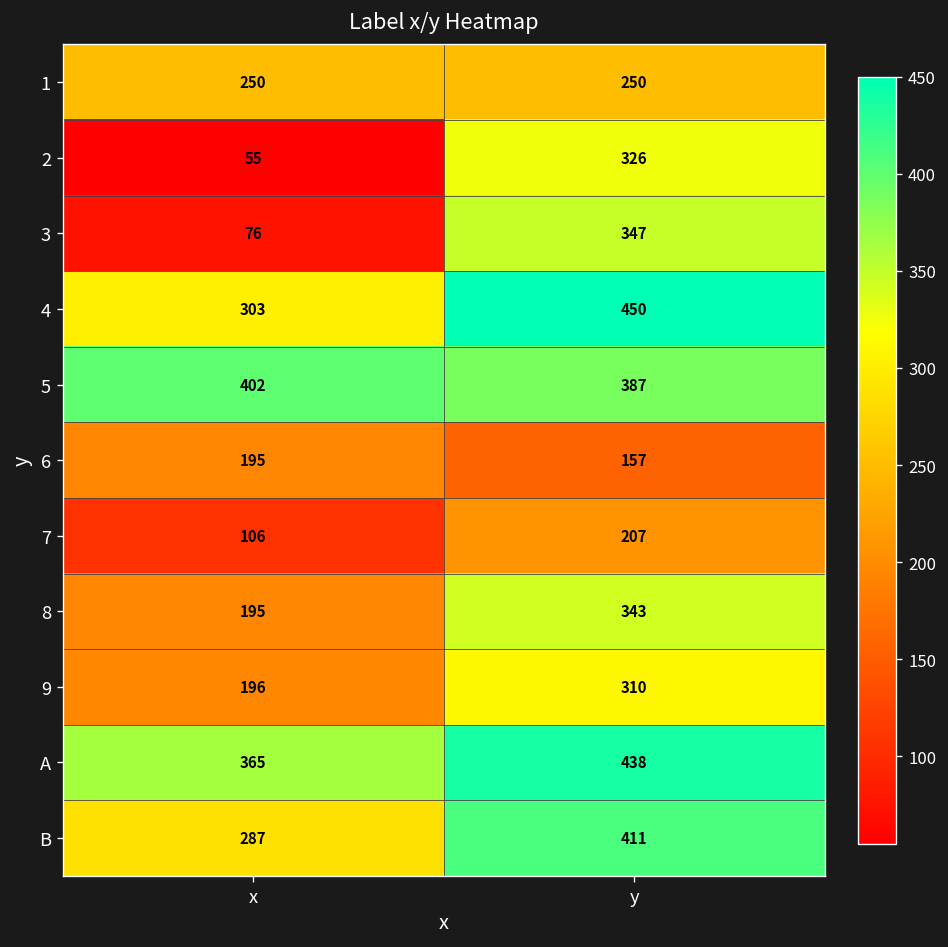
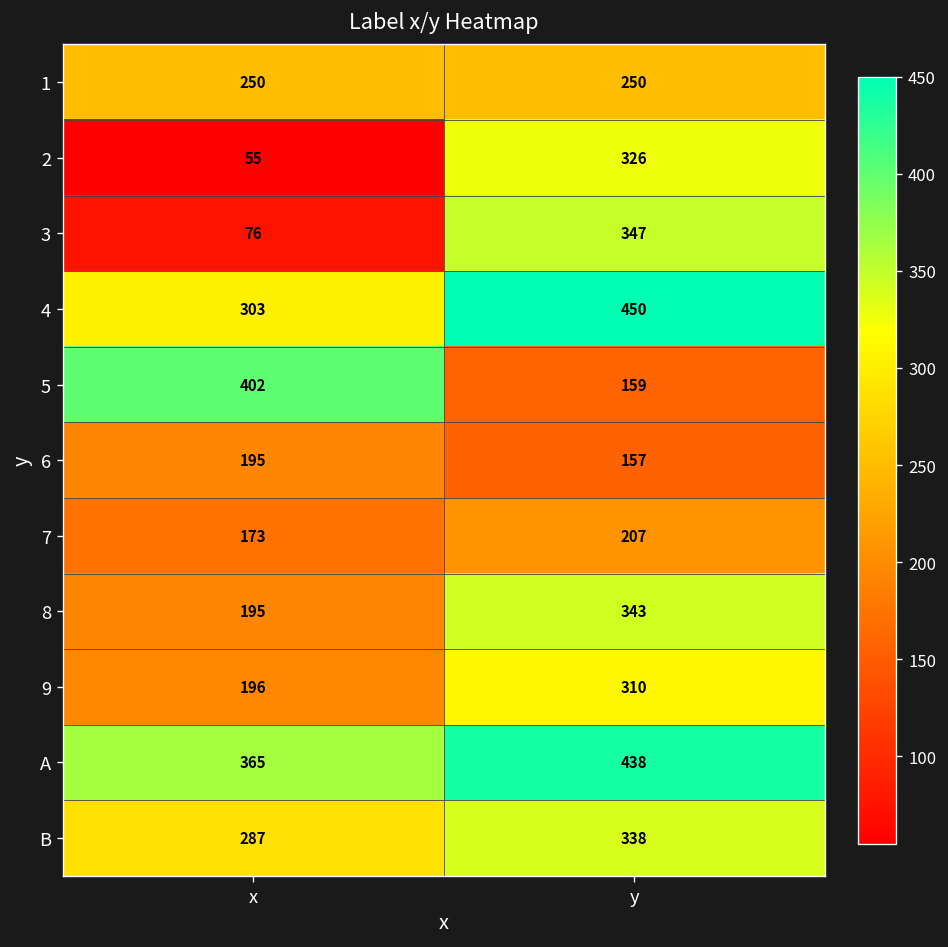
  {
    "1": {
      "x": 250,
      "y": 250
    },
    "2": {
      "x": 55,
      "y": 326
    },
    "3": {
      "x": 76,
      "y": 347
    },
    "4": {
      "x": 303,
      "y": 450
    },
    "5": {
      "x": 402,
-     "y": 387
+     "y": 159
    },
    "6": {
      "x": 195,
      "y": 157
    },
    "7": {
-     "x": 106,
+     "x": 173,
      "y": 207
    },
    "8": {
      "x": 195,
      "y": 343
    },
    "9": {
      "x": 196,
      "y": 310
    },
    "A": {
      "x": 365,
      "y": 438
    },
    "B": {
      "x": 287,
-     "y": 411
+     "y": 338
    }
  }
